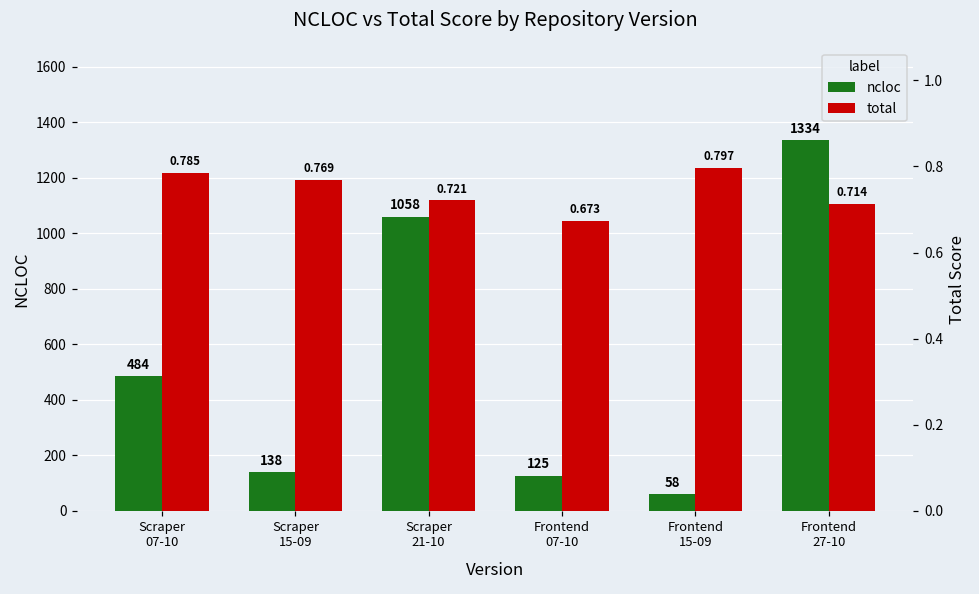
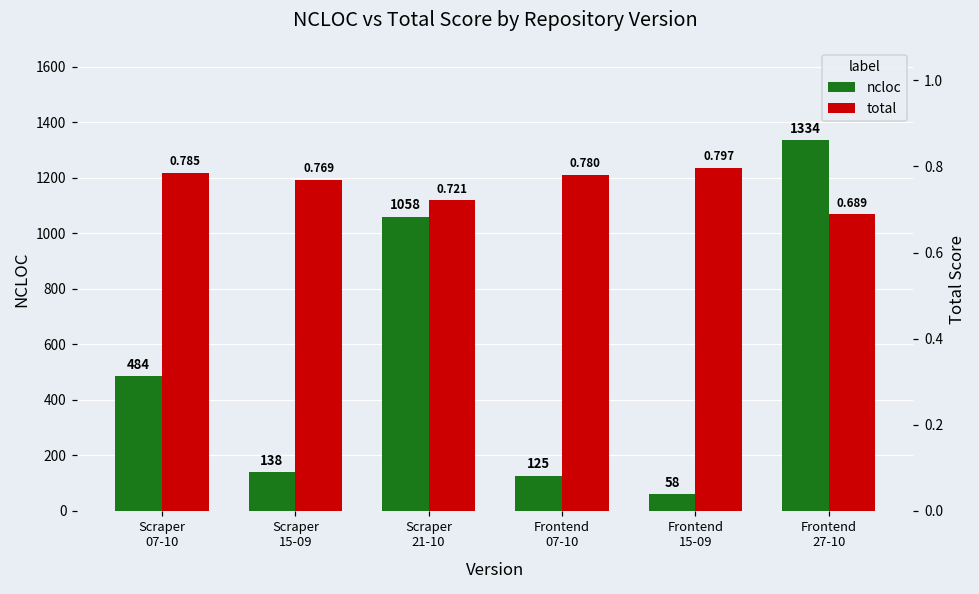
  {
    "ncloc": {
      "Scraper 07-10": 484,
      "Scraper 15-09": 138,
      "Scraper 21-10": 1058,
      "Frontend 07-10": 125,
      "Frontend 15-09": 58,
      "Frontend 27-10": 1334
    },
    "total": {
      "Scraper 07-10": 0.785,
      "Scraper 15-09": 0.769,
      "Scraper 21-10": 0.721,
-     "Frontend 07-10": 0.673,
+     "Frontend 07-10": 0.780,
      "Frontend 15-09": 0.797,
-     "Frontend 27-10": 0.714
+     "Frontend 27-10": 0.689
    }
  }
